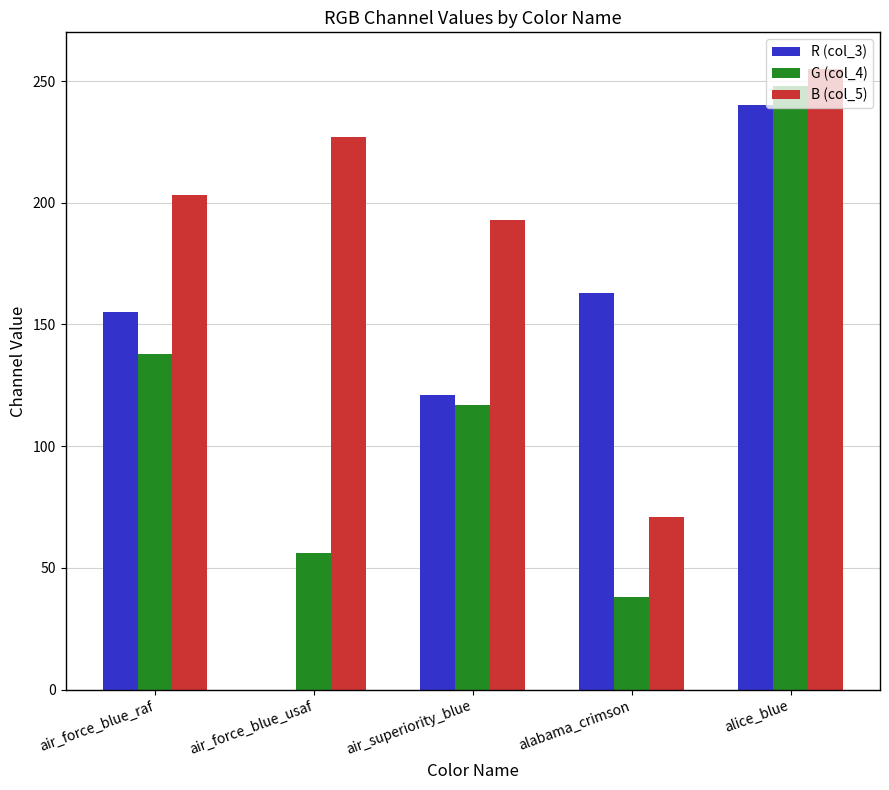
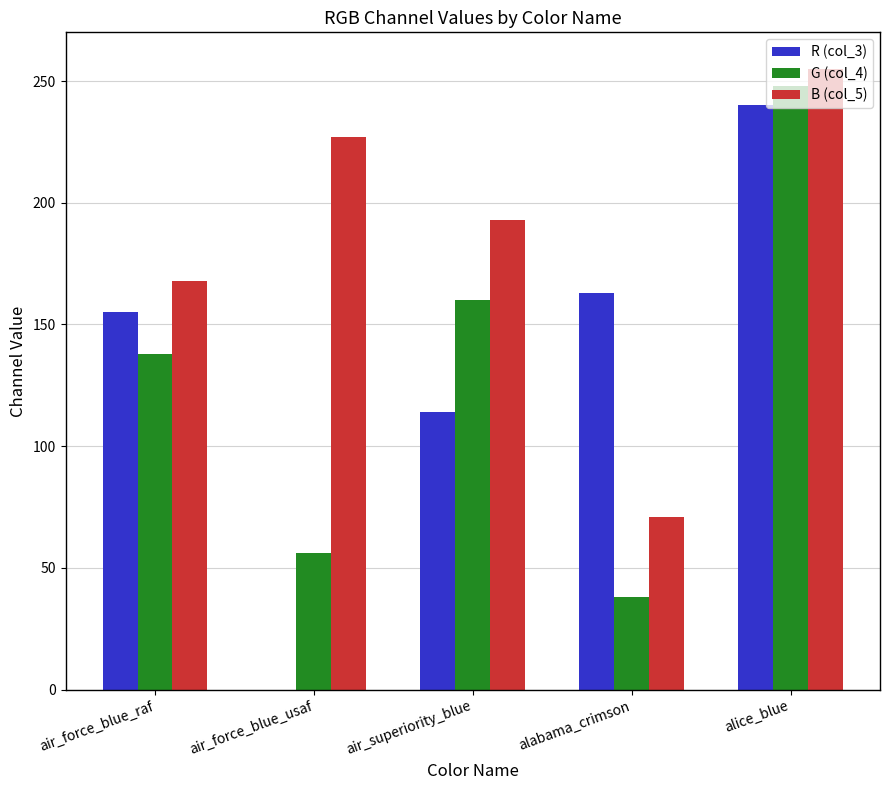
  {
    "R (col_3)": {
      "air_force_blue_raf": 155,
      "air_force_blue_usaf": 0,
-     "air_superiority_blue": 121,
+     "air_superiority_blue": 114,
      "alabama_crimson": 163,
      "alice_blue": 240
    },
    "G (col_4)": {
      "air_force_blue_raf": 138,
      "air_force_blue_usaf": 56,
-     "air_superiority_blue": 117,
+     "air_superiority_blue": 160,
      "alabama_crimson": 38
    },
    "B (col_5)": {
-     "air_force_blue_raf": 203,
+     "air_force_blue_raf": 168,
      "air_force_blue_usaf": 227,
      "air_superiority_blue": 193,
      "alabama_crimson": 71
    }
  }
